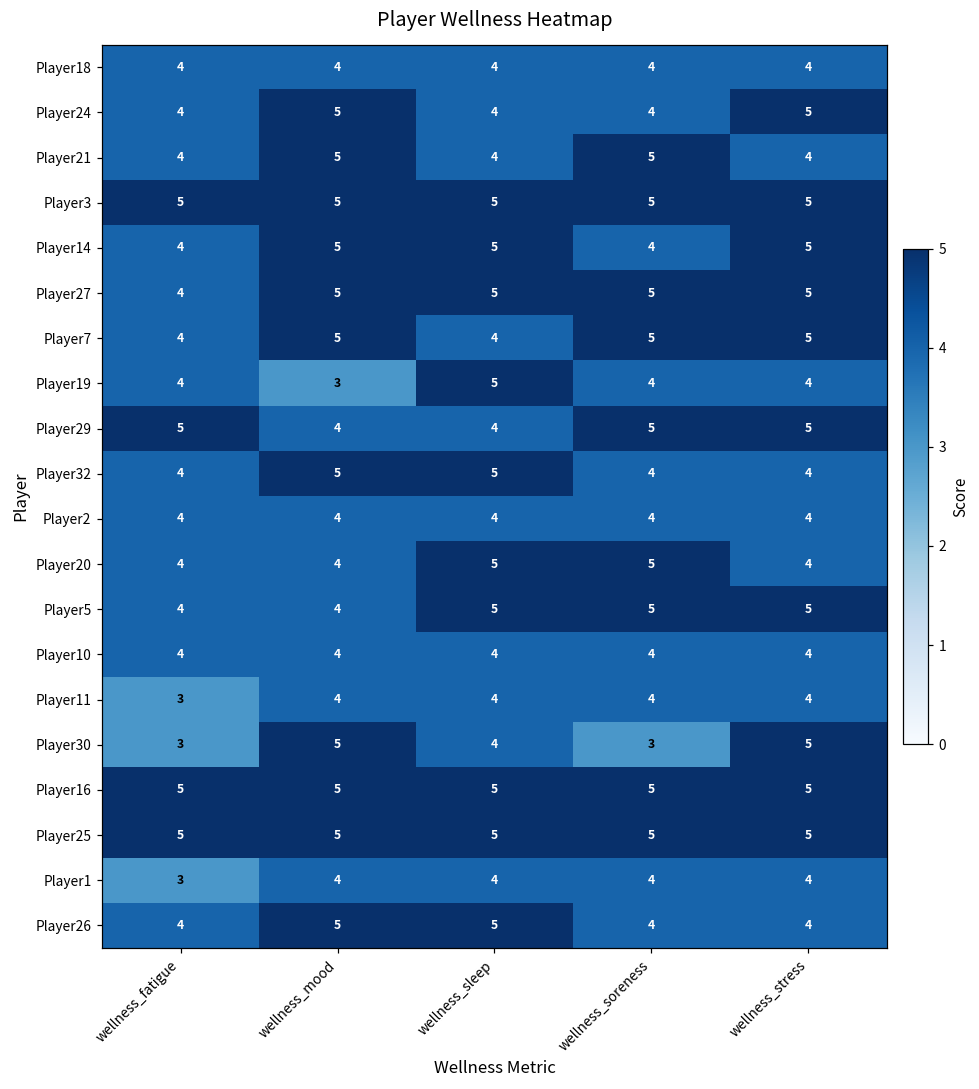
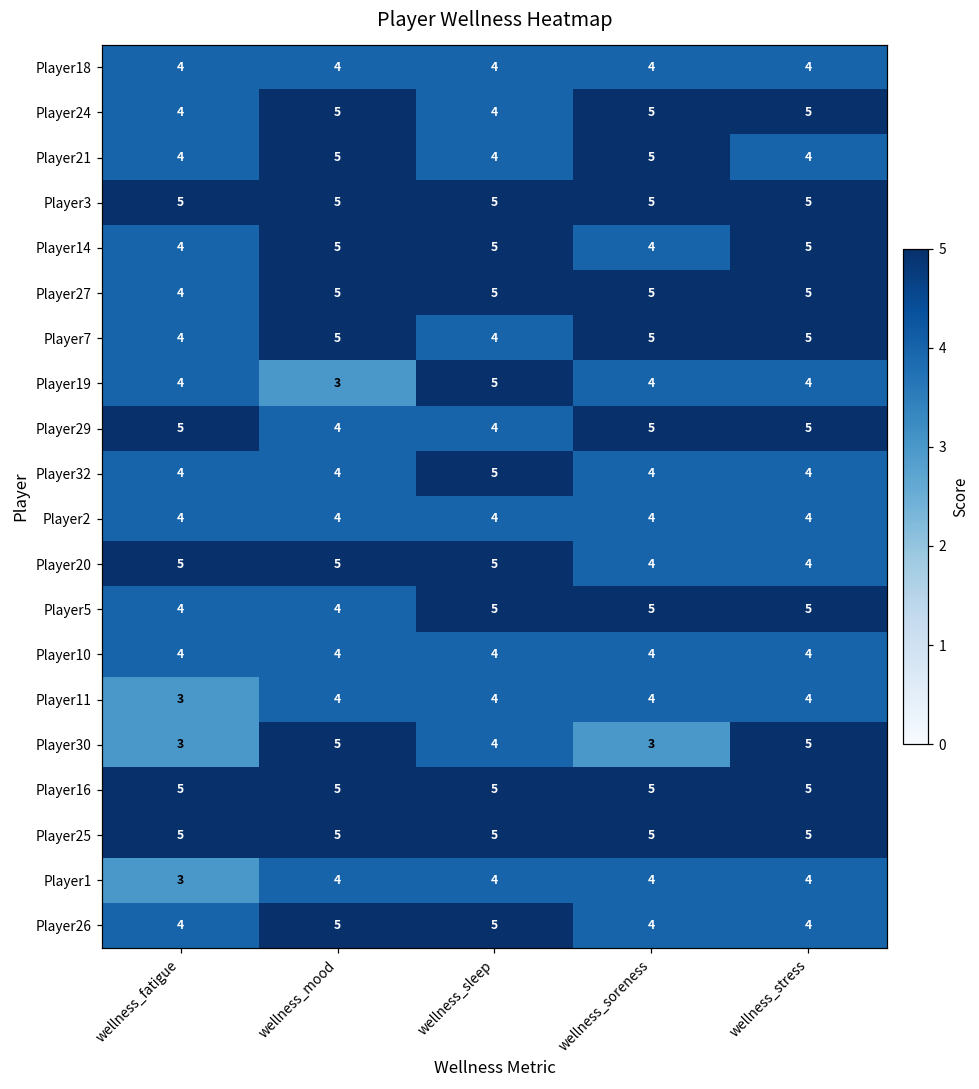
  {
    "Player18": {
      "wellness_fatigue": 4,
      "wellness_mood": 4,
      "wellness_sleep": 4,
      "wellness_soreness": 4,
      "wellness_stress": 4
    },
    "Player24": {
      "wellness_fatigue": 4,
      "wellness_mood": 5,
      "wellness_sleep": 4,
-     "wellness_soreness": 4,
+     "wellness_soreness": 5,
      "wellness_stress": 5
    },
    "Player21": {
      "wellness_fatigue": 4,
      "wellness_mood": 5,
      "wellness_sleep": 4,
      "wellness_soreness": 5,
      "wellness_stress": 4
    },
    "Player3": {
      "wellness_fatigue": 5,
      "wellness_mood": 5,
      "wellness_sleep": 5,
      "wellness_soreness": 5,
      "wellness_stress": 5
    },
    "Player14": {
      "wellness_fatigue": 4,
      "wellness_mood": 5,
      "wellness_sleep": 5,
      "wellness_soreness": 4,
      "wellness_stress": 5
    },
    "Player27": {
      "wellness_fatigue": 4,
      "wellness_mood": 5,
      "wellness_sleep": 5,
      "wellness_soreness": 5,
      "wellness_stress": 5
    },
    "Player7": {
      "wellness_fatigue": 4,
      "wellness_mood": 5,
      "wellness_sleep": 4,
      "wellness_soreness": 5,
      "wellness_stress": 5
    },
    "Player19": {
      "wellness_fatigue": 4,
      "wellness_mood": 3,
      "wellness_sleep": 5,
      "wellness_soreness": 4,
      "wellness_stress": 4
    },
    "Player29": {
      "wellness_fatigue": 5,
      "wellness_mood": 4,
      "wellness_sleep": 4,
      "wellness_soreness": 5,
      "wellness_stress": 5
    },
    "Player32": {
      "wellness_fatigue": 4,
-     "wellness_mood": 5,
+     "wellness_mood": 4,
      "wellness_sleep": 5,
      "wellness_soreness": 4,
      "wellness_stress": 4
    },
    "Player2": {
      "wellness_fatigue": 4,
      "wellness_mood": 4,
      "wellness_sleep": 4,
      "wellness_soreness": 4,
      "wellness_stress": 4
    },
    "Player20": {
-     "wellness_fatigue": 4,
-     "wellness_mood": 4,
+     "wellness_fatigue": 5,
+     "wellness_mood": 5,
      "wellness_sleep": 5,
-     "wellness_soreness": 5,
+     "wellness_soreness": 4,
      "wellness_stress": 4
    },
    "Player5": {
      "wellness_fatigue": 4,
      "wellness_mood": 4,
      "wellness_sleep": 5,
      "wellness_soreness": 5,
      "wellness_stress": 5
    },
    "Player10": {
      "wellness_fatigue": 4,
      "wellness_mood": 4,
      "wellness_sleep": 4,
      "wellness_soreness": 4,
      "wellness_stress": 4
    },
    "Player11": {
      "wellness_fatigue": 3,
      "wellness_mood": 4,
      "wellness_sleep": 4,
      "wellness_soreness": 4,
      "wellness_stress": 4
    },
    "Player30": {
      "wellness_fatigue": 3,
      "wellness_mood": 5,
      "wellness_sleep": 4,
      "wellness_soreness": 3,
      "wellness_stress": 5
    },
    "Player16": {
      "wellness_fatigue": 5,
      "wellness_mood": 5,
      "wellness_sleep": 5,
      "wellness_soreness": 5,
      "wellness_stress": 5
    },
    "Player25": {
      "wellness_fatigue": 5,
      "wellness_mood": 5,
      "wellness_sleep": 5,
      "wellness_soreness": 5,
      "wellness_stress": 5
    },
    "Player1": {
      "wellness_fatigue": 3,
      "wellness_mood": 4,
      "wellness_sleep": 4,
      "wellness_soreness": 4,
      "wellness_stress": 4
    },
    "Player26": {
      "wellness_fatigue": 4,
      "wellness_mood": 5,
      "wellness_sleep": 5,
      "wellness_soreness": 4,
      "wellness_stress": 4
    }
  }
